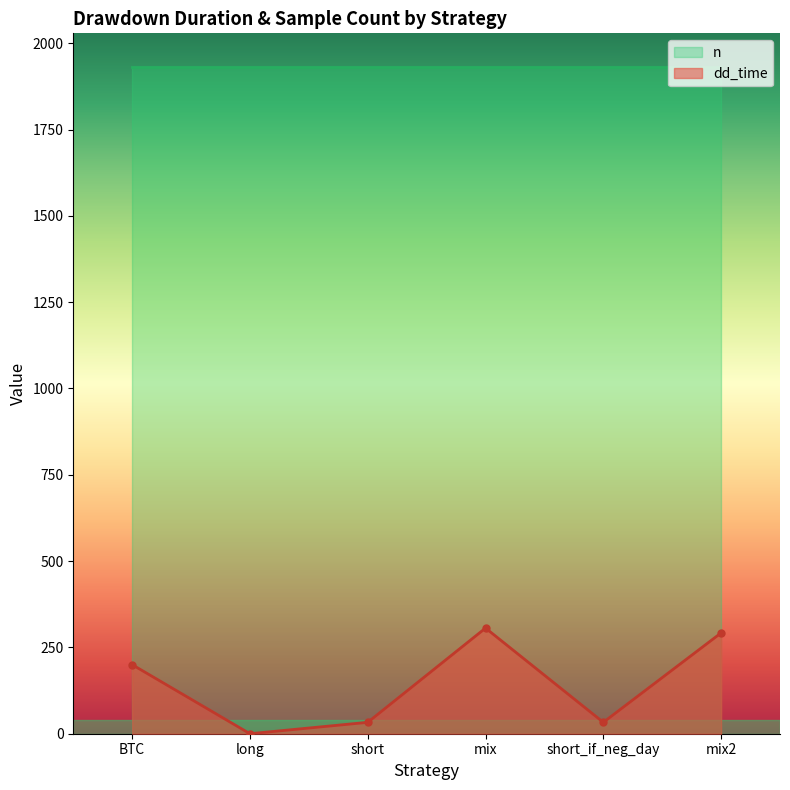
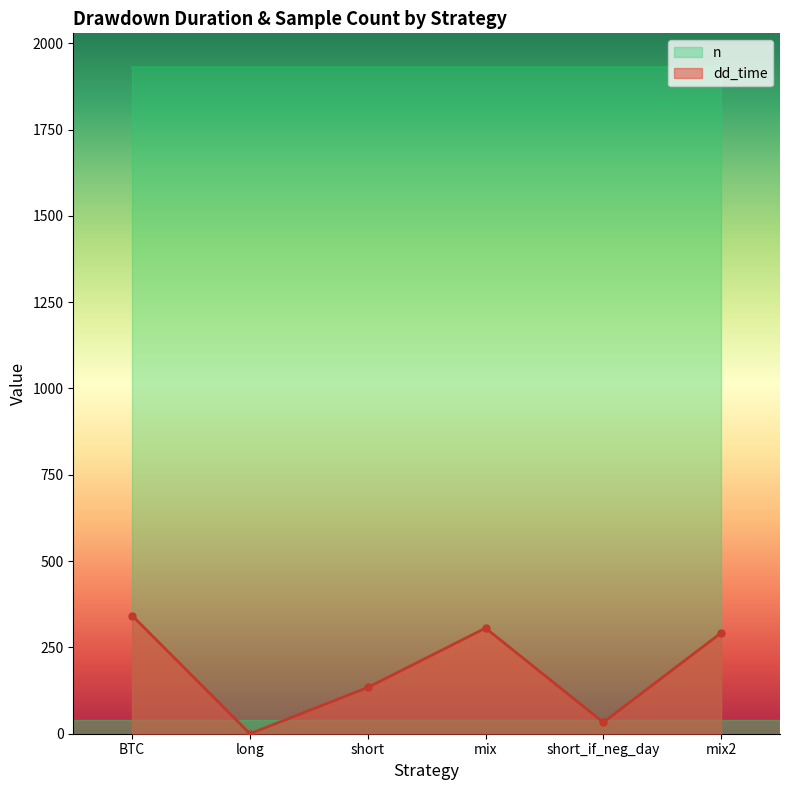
  {
    "n": {
      "BTC": 1930,
      "long": 1930,
      "short": 1930,
      "mix": 1930,
      "short_if_neg_day": 1930
    },
    "dd_time": {
-     "BTC": 200,
+     "BTC": 340,
      "long": 0,
-     "short": 30,
+     "short": 130,
      "mix": 310,
      "short_if_neg_day": 30,
      "mix2": 290
    }
  }
